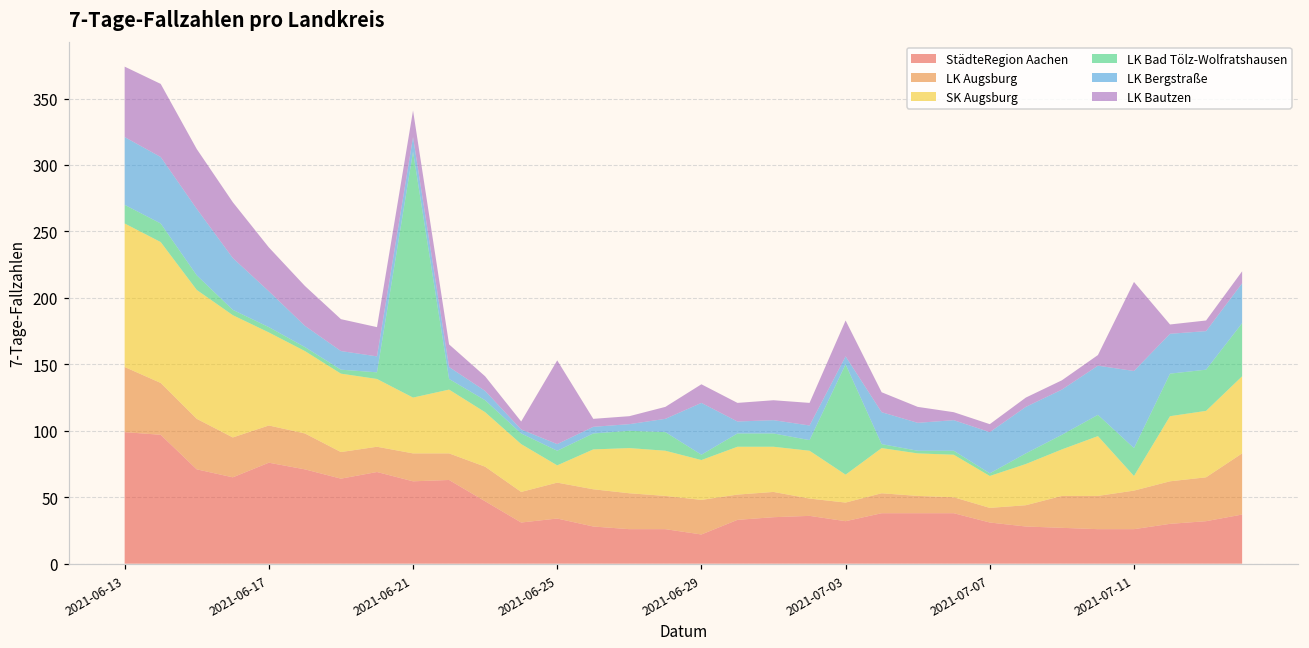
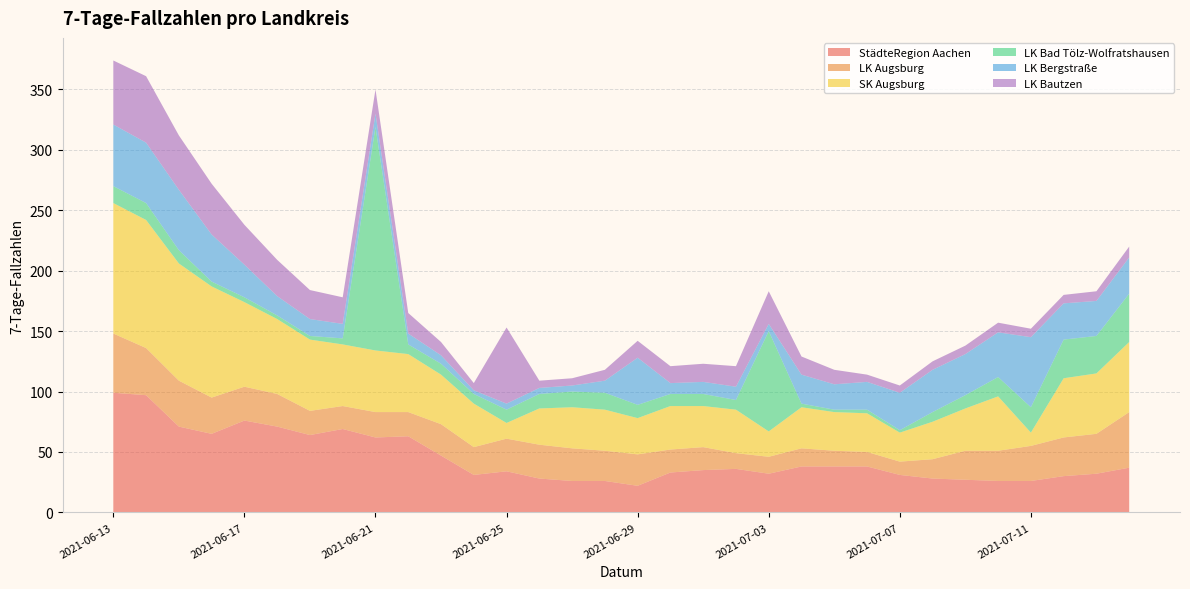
  {
    "SK Augsburg": {
      "2021-06-13": 108,
      "2021-06-17": 70,
-     "2021-06-21": 42,
+     "2021-06-21": 51,
      "2021-06-25": 13,
      "2021-06-29": 30,
      "2021-07-03": 21,
      "2021-07-11": 11
    },
    "LK Bad Tölz-Wolfratshausen": {
      "2021-06-13": 14,
      "2021-06-17": 4,
      "2021-06-21": 185,
      "2021-06-25": 11,
-     "2021-06-29": 4,
+     "2021-06-29": 11,
      "2021-07-03": 83,
      "2021-07-11": 21
    },
    "LK Bergstraße": {
      "2021-06-13": 51,
      "2021-06-17": 27,
      "2021-06-21": 11,
      "2021-06-25": 5,
      "2021-06-29": 39,
      "2021-07-03": 6,
      "2021-07-07": 31,
      "2021-07-11": 58
    },
    "LK Bautzen": {
      "2021-06-13": 53,
      "2021-06-17": 33,
      "2021-06-21": 20,
      "2021-06-25": 63,
      "2021-06-29": 14,
      "2021-07-03": 27,
      "2021-07-07": 6,
-     "2021-07-11": 67
+     "2021-07-11": 7
    }
  }
